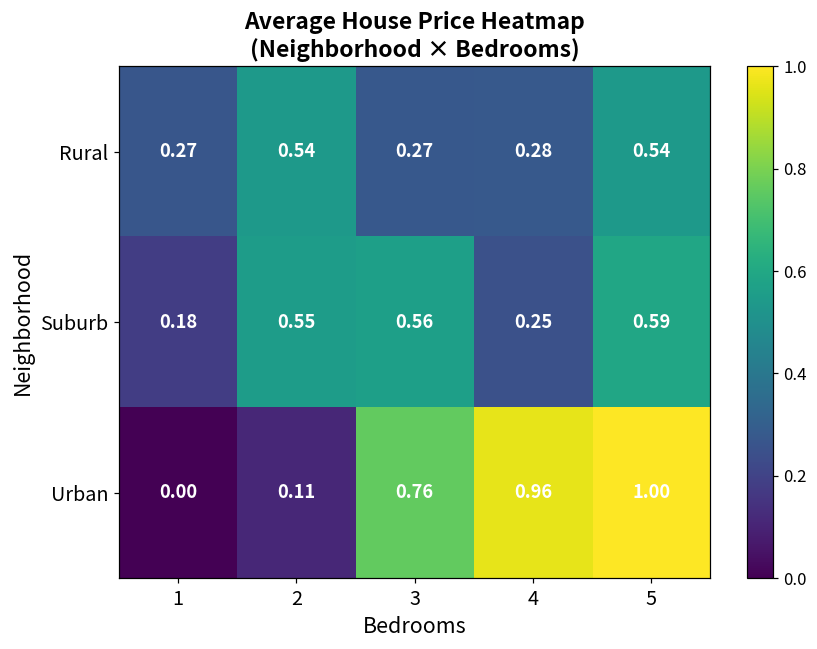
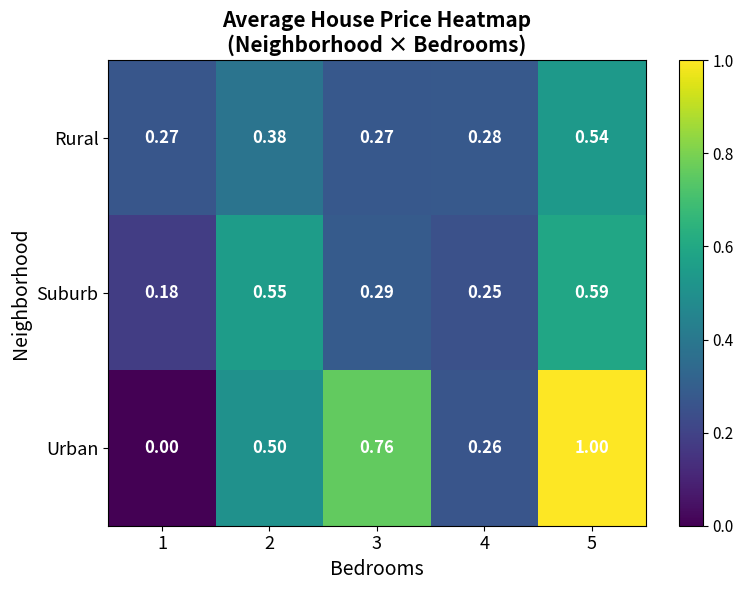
  {
    "Rural": {
      "1": 0.27,
-     "2": 0.54,
+     "2": 0.38,
      "3": 0.27,
      "4": 0.28,
      "5": 0.54
    },
    "Suburb": {
      "1": 0.18,
      "2": 0.55,
-     "3": 0.56,
+     "3": 0.29,
      "4": 0.25,
      "5": 0.59
    },
    "Urban": {
      "1": 0.00,
-     "2": 0.11,
+     "2": 0.50,
      "3": 0.76,
-     "4": 0.96,
+     "4": 0.26,
      "5": 1.00
    }
  }
